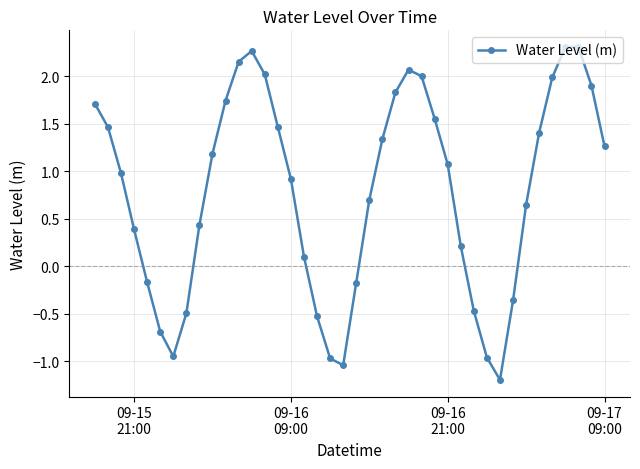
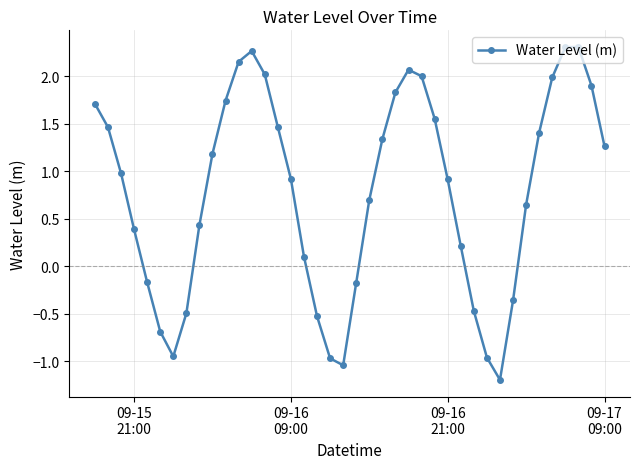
  {
    "09-15 21:00": 0.4,
    "09-16 09:00": 0.9,
-   "09-16 21:00": 1.1,
+   "09-16 21:00": 0.9,
    "09-17 09:00": 1.3
  }
